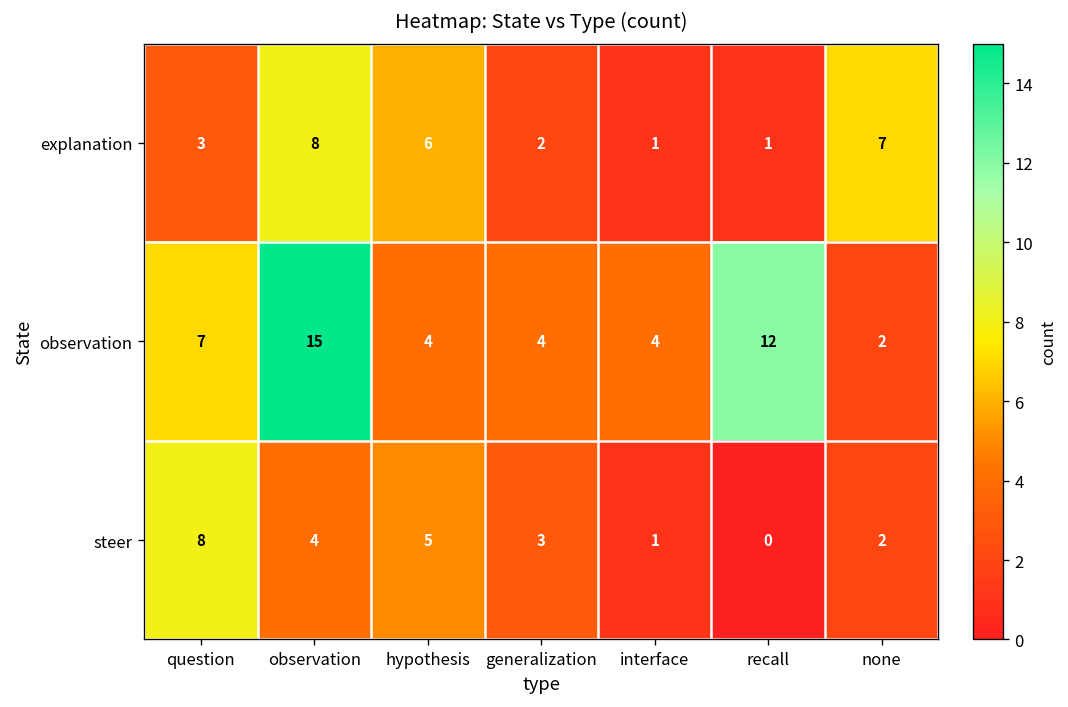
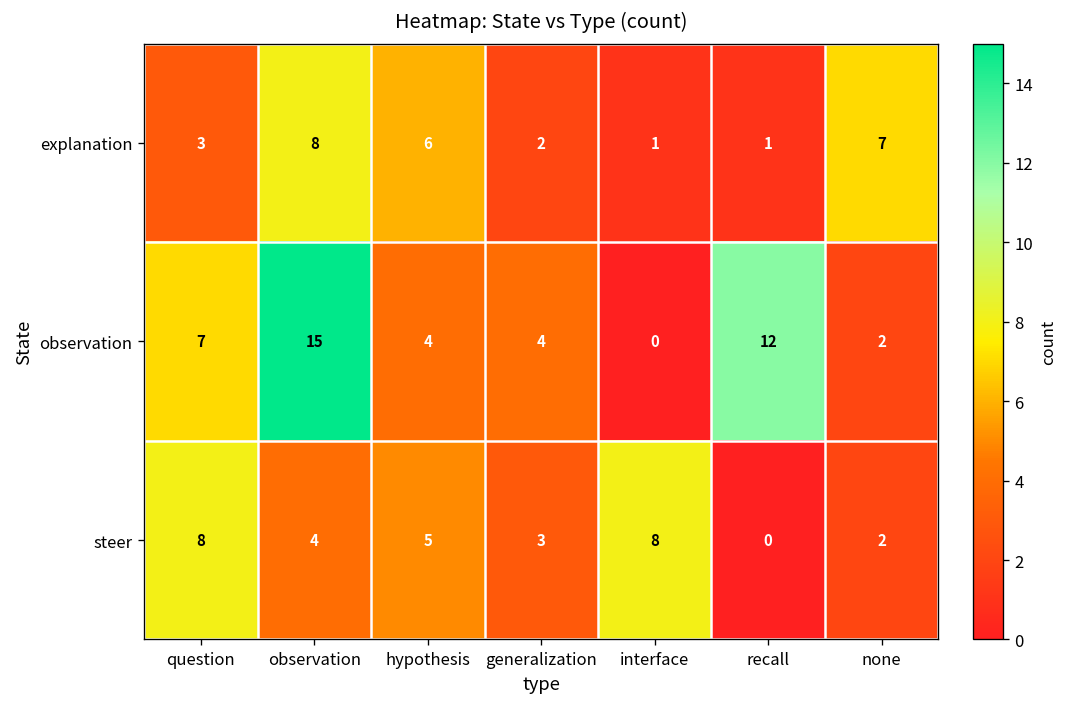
  {
    "explanation": {
      "question": 3,
      "observation": 8,
      "hypothesis": 6,
      "generalization": 2,
      "interface": 1,
      "recall": 1,
      "none": 7
    },
    "observation": {
      "question": 7,
      "observation": 15,
      "hypothesis": 4,
      "generalization": 4,
-     "interface": 4,
+     "interface": 0,
      "recall": 12,
      "none": 2
    },
    "steer": {
      "question": 8,
      "observation": 4,
      "hypothesis": 5,
      "generalization": 3,
-     "interface": 1,
+     "interface": 8,
      "recall": 0,
      "none": 2
    }
  }
